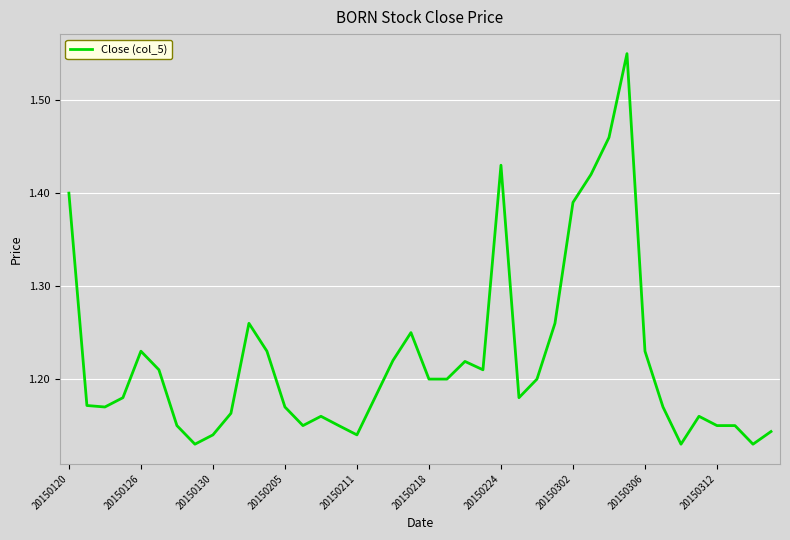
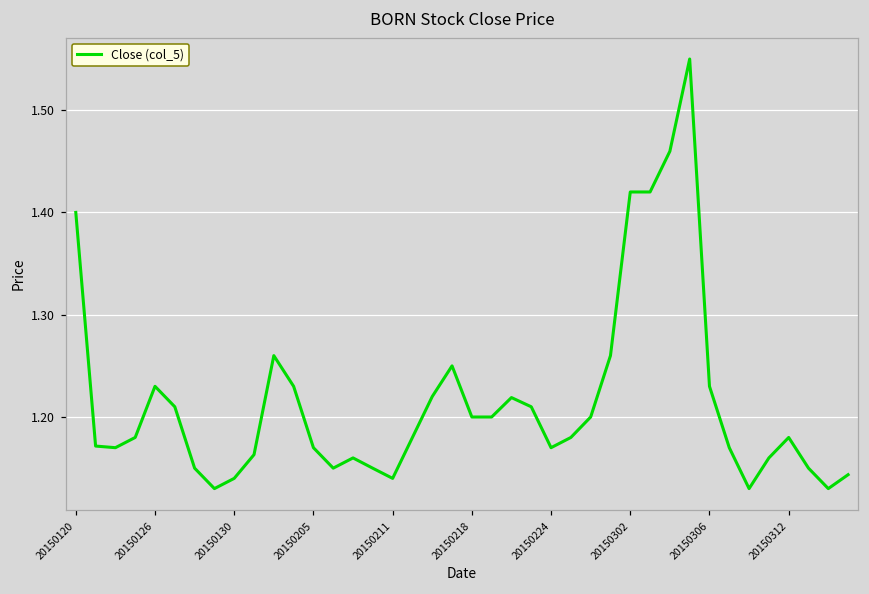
  {
    "20150120": 1.40,
    "20150126": 1.23,
    "20150130": 1.14,
    "20150205": 1.17,
    "20150211": 1.14,
    "20150218": 1.20,
-   "20150224": 1.43,
-   "20150302": 1.39,
+   "20150224": 1.17,
+   "20150302": 1.42,
    "20150306": 1.23,
-   "20150312": 1.15
+   "20150312": 1.18
  }
